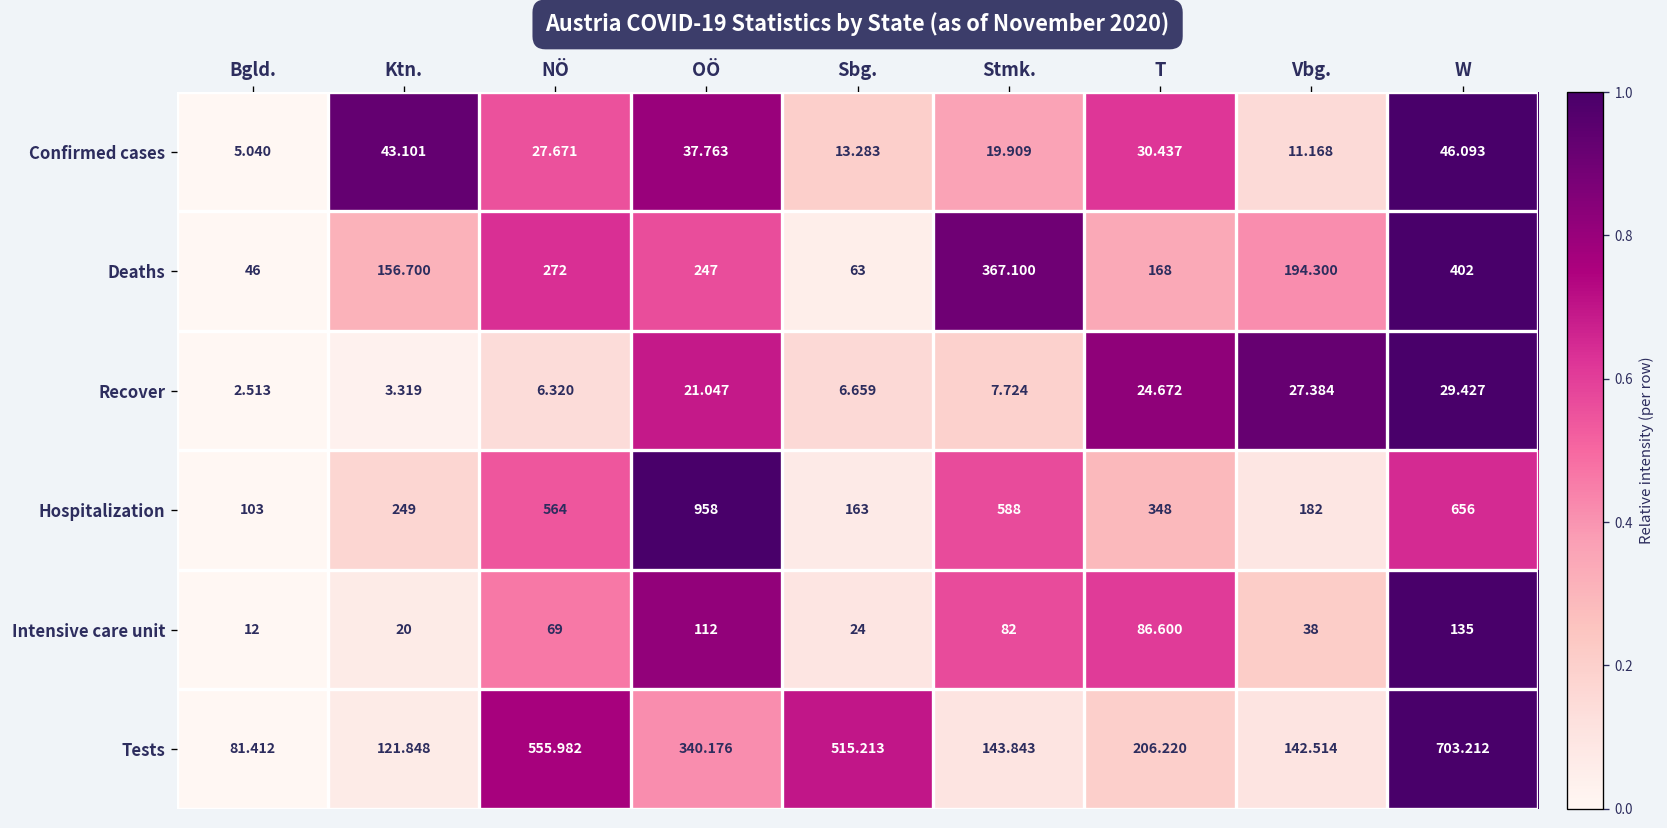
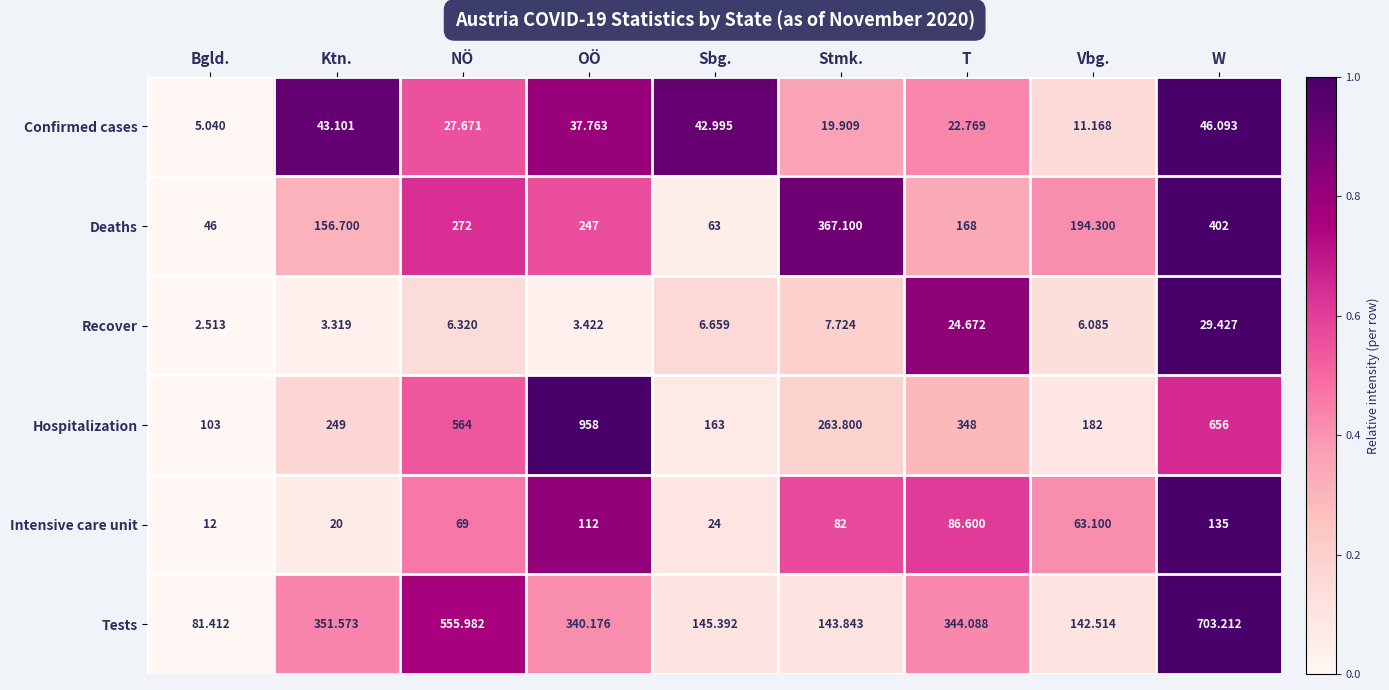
  {
    "Confirmed cases": {
      "Bgld.": 5.040,
      "Ktn.": 43.101,
      "NÖ": 27.671,
      "OÖ": 37.763,
-     "Sbg.": 13.283,
+     "Sbg.": 42.995,
      "Stmk.": 19.909,
-     "T": 30.437,
+     "T": 22.769,
      "Vbg.": 11.168,
      "W": 46.093
    },
    "Deaths": {
      "Bgld.": 46,
      "Ktn.": 156.700,
      "NÖ": 272,
      "OÖ": 247,
      "Sbg.": 63,
      "Stmk.": 367.100,
      "T": 168,
      "Vbg.": 194.300,
      "W": 402
    },
    "Recover": {
      "Bgld.": 2.513,
      "Ktn.": 3.319,
      "NÖ": 6.320,
-     "OÖ": 21.047,
+     "OÖ": 3.422,
      "Sbg.": 6.659,
      "Stmk.": 7.724,
      "T": 24.672,
-     "Vbg.": 27.384,
+     "Vbg.": 6.085,
      "W": 29.427
    },
    "Hospitalization": {
      "Bgld.": 103,
      "Ktn.": 249,
      "NÖ": 564,
      "OÖ": 958,
      "Sbg.": 163,
-     "Stmk.": 588,
+     "Stmk.": 263.800,
      "T": 348,
      "Vbg.": 182,
      "W": 656
    },
    "Intensive care unit": {
      "Bgld.": 12,
      "Ktn.": 20,
      "NÖ": 69,
      "OÖ": 112,
      "Sbg.": 24,
      "Stmk.": 82,
      "T": 86.600,
-     "Vbg.": 38,
+     "Vbg.": 63.100,
      "W": 135
    },
    "Tests": {
      "Bgld.": 81.412,
-     "Ktn.": 121.848,
+     "Ktn.": 351.573,
      "NÖ": 555.982,
      "OÖ": 340.176,
-     "Sbg.": 515.213,
+     "Sbg.": 145.392,
      "Stmk.": 143.843,
-     "T": 206.220,
+     "T": 344.088,
      "Vbg.": 142.514,
      "W": 703.212
    }
  }
